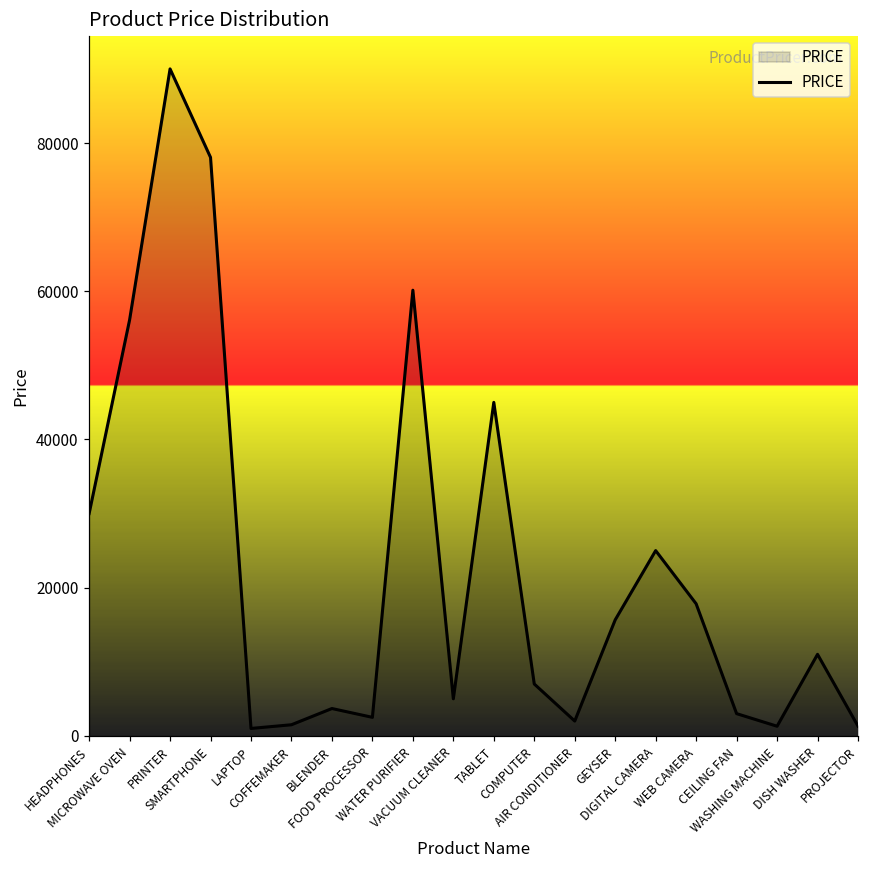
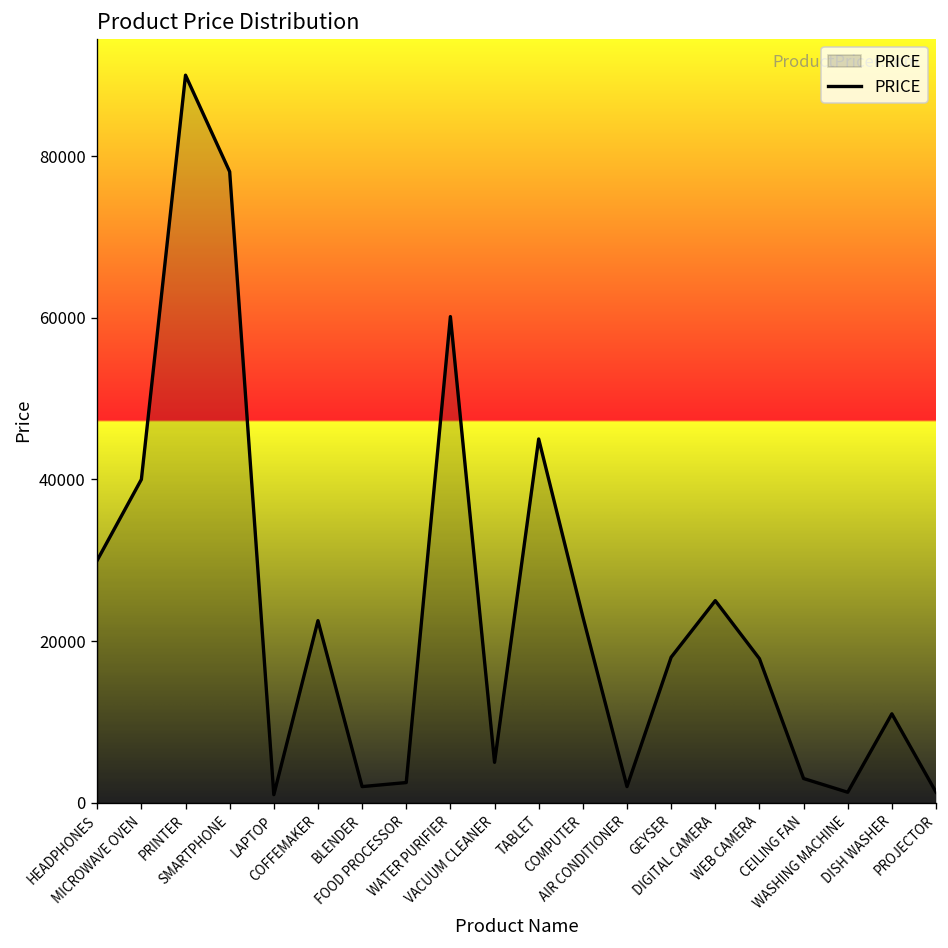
  {
    "HEADPHONES": 30000,
-   "MICROWAVE OVEN": 56000,
+   "MICROWAVE OVEN": 40000,
    "PRINTER": 90000,
    "SMARTPHONE": 78000,
    "LAPTOP": 1000,
-   "COFFEMAKER": 2000,
-   "BLENDER": 4000,
+   "COFFEMAKER": 23000,
+   "BLENDER": 2000,
    "FOOD PROCESSOR": 3000,
    "WATER PURIFIER": 60000,
    "VACUUM CLEANER": 5000,
    "TABLET": 45000,
-   "COMPUTER": 7000,
+   "COMPUTER": 23000,
    "AIR CONDITIONER": 2000,
-   "GEYSER": 16000,
+   "GEYSER": 18000,
    "DIGITAL CAMERA": 25000,
    "WEB CAMERA": 18000,
    "CEILING FAN": 3000,
    "WASHING MACHINE": 1000,
    "DISH WASHER": 11000,
    "PROJECTOR": 1000
  }
